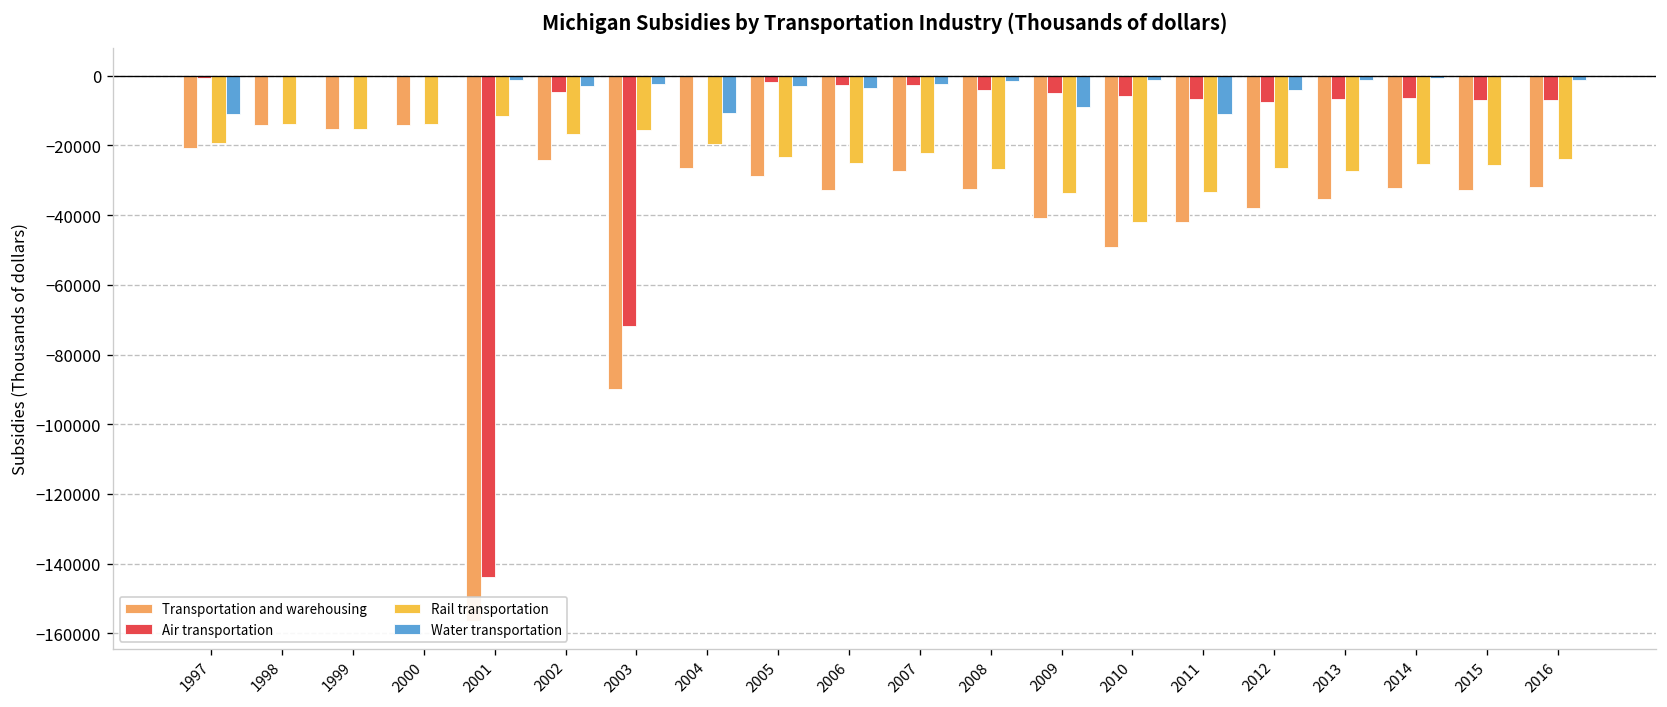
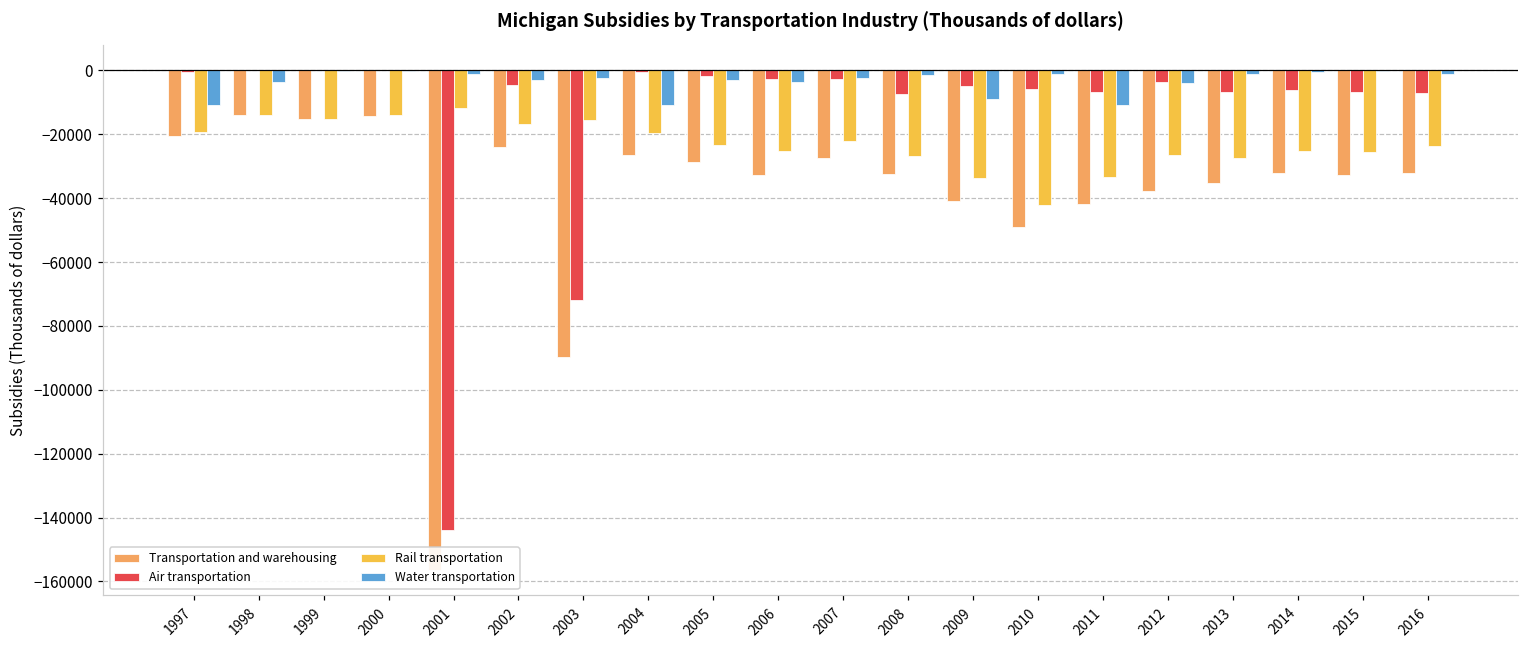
  {
    "Air transportation": {
      "1999": 0,
      "2001": -144000,
      "2002": -5000,
      "2003": -72000,
      "2005": -2000,
      "2006": -3000,
      "2007": -3000,
-     "2008": -4000,
+     "2008": -7000,
      "2009": -5000,
      "2010": -6000,
      "2011": -7000,
-     "2012": -7000,
+     "2012": -4000,
      "2013": -7000,
      "2014": -6000,
      "2015": -7000,
      "2016": -7000
    },
    "Water transportation": {
      "1997": -11000,
-     "1998": 0,
+     "1998": -4000,
      "2001": -1000,
      "2002": -3000,
      "2003": -2000,
      "2004": -11000,
      "2005": -3000,
      "2006": -4000,
      "2007": -2000,
      "2008": -1000,
      "2009": -9000,
      "2010": -1000,
      "2011": -11000,
      "2012": -4000,
      "2013": -1000,
      "2016": -1000
    }
  }
